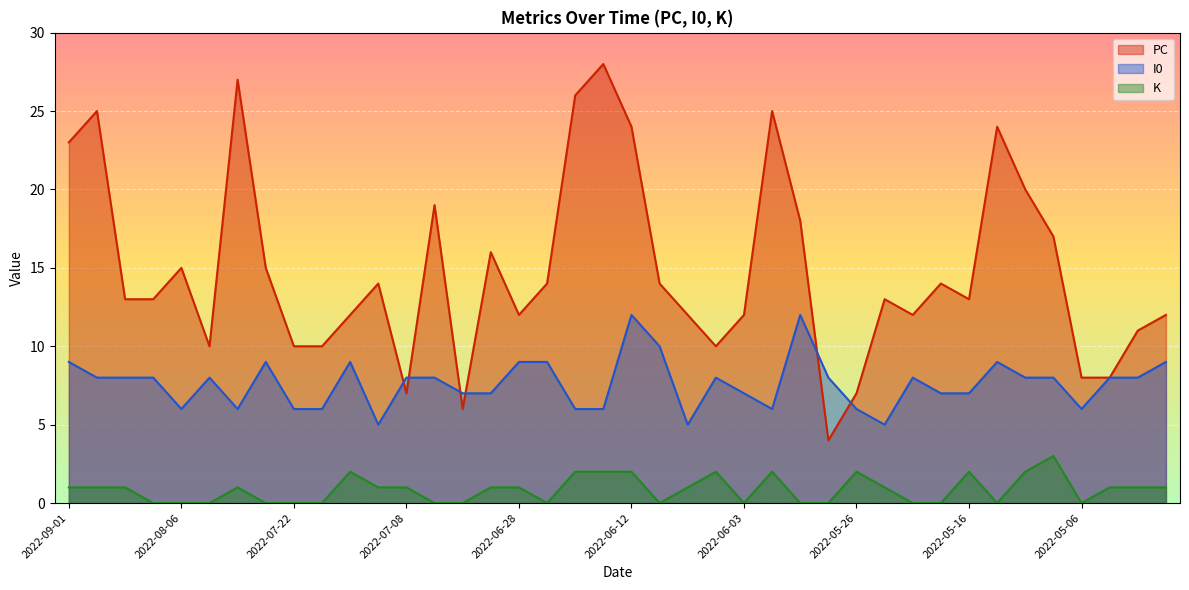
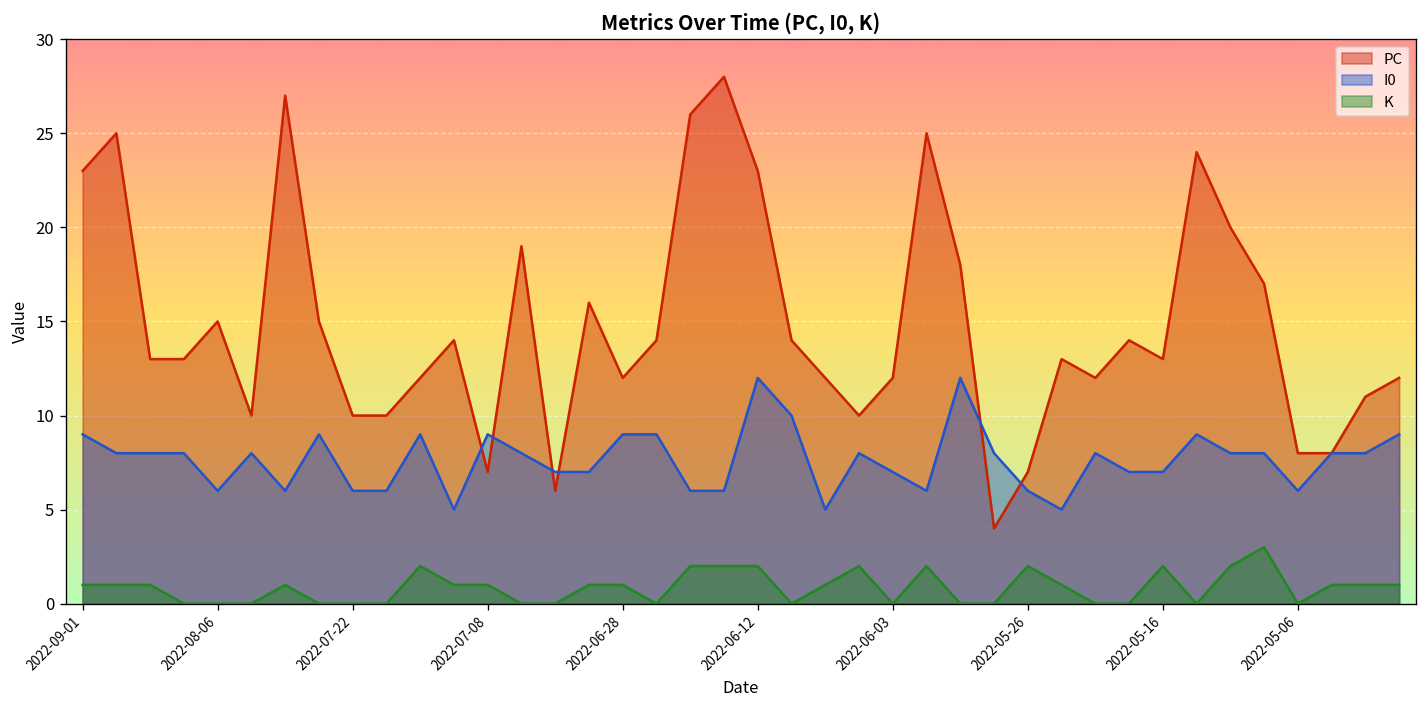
  {
    "PC": {
      "2022-09-01": 23,
      "2022-08-06": 15,
      "2022-07-22": 10,
      "2022-07-08": 7,
      "2022-06-28": 12,
-     "2022-06-12": 24,
+     "2022-06-12": 23,
      "2022-06-03": 12,
      "2022-05-26": 7,
      "2022-05-16": 13,
      "2022-05-06": 8
    },
    "I0": {
      "2022-09-01": 9,
      "2022-08-06": 6,
      "2022-07-22": 6,
-     "2022-07-08": 8,
+     "2022-07-08": 9,
      "2022-06-28": 9,
      "2022-06-12": 12,
      "2022-06-03": 7,
      "2022-05-26": 6,
      "2022-05-16": 7,
      "2022-05-06": 6
    },
    "K": {
      "2022-09-01": 1,
      "2022-08-06": 0,
      "2022-07-22": 0,
      "2022-07-08": 1,
      "2022-06-28": 1,
      "2022-06-12": 2,
      "2022-06-03": 0,
      "2022-05-26": 2,
      "2022-05-16": 2,
      "2022-05-06": 0
    }
  }
